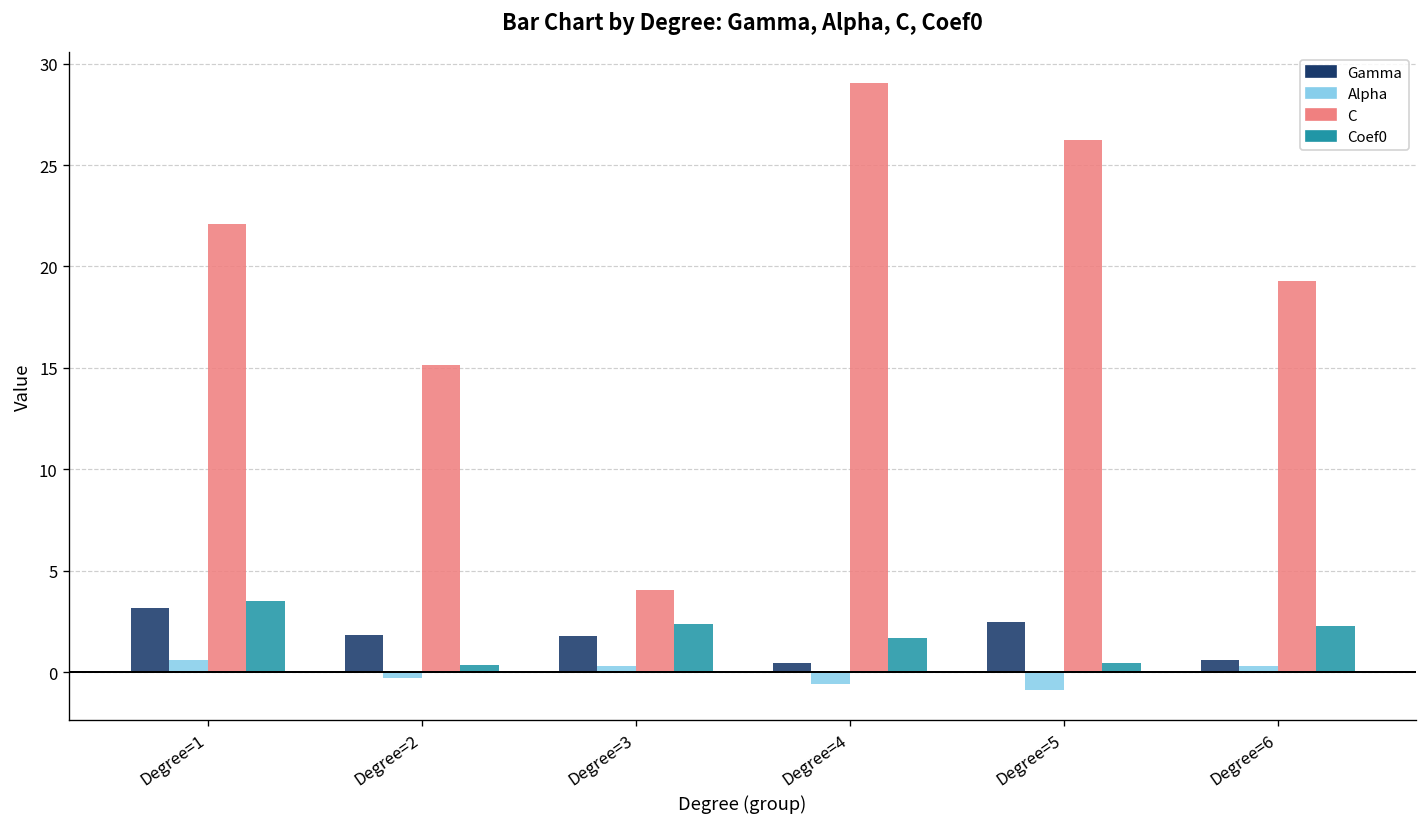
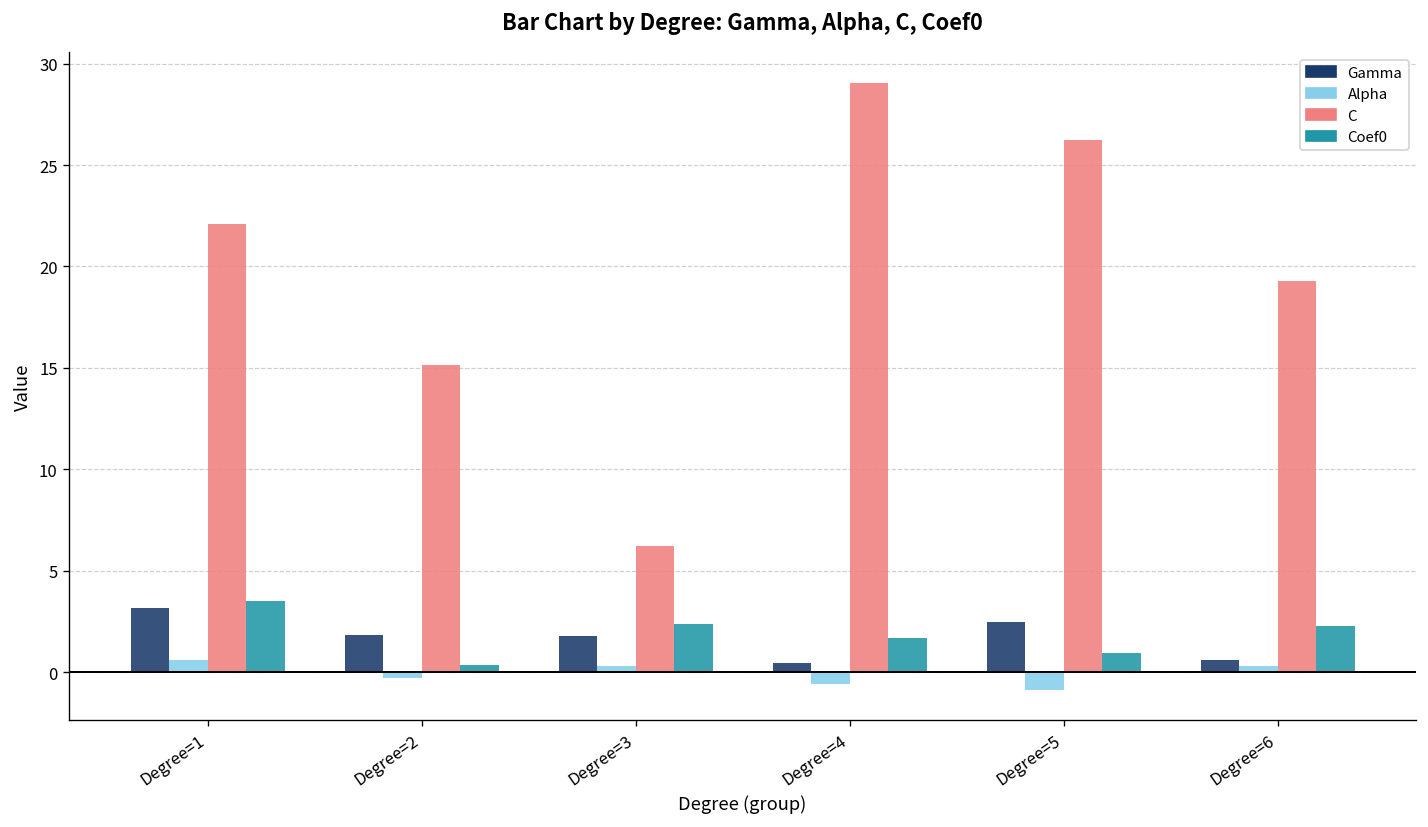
  {
    "Gamma": {
      "Degree=1": 3.1,
      "Degree=2": 1.8,
      "Degree=3": 1.8,
      "Degree=4": 0.5,
      "Degree=5": 2.4,
      "Degree=6": 0.6
    },
    "Alpha": {
      "Degree=1": 0.6,
      "Degree=2": -0.3,
      "Degree=3": 0.3,
      "Degree=4": -0.6,
      "Degree=5": -0.9,
      "Degree=6": 0.3
    },
    "C": {
      "Degree=1": 22.1,
      "Degree=2": 15.1,
-     "Degree=3": 4.0,
+     "Degree=3": 6.2,
      "Degree=4": 29.1,
      "Degree=5": 26.2,
      "Degree=6": 19.3
    },
    "Coef0": {
      "Degree=1": 3.5,
      "Degree=2": 0.4,
      "Degree=3": 2.4,
      "Degree=4": 1.7,
-     "Degree=5": 0.4,
+     "Degree=5": 0.9,
      "Degree=6": 2.2
    }
  }
